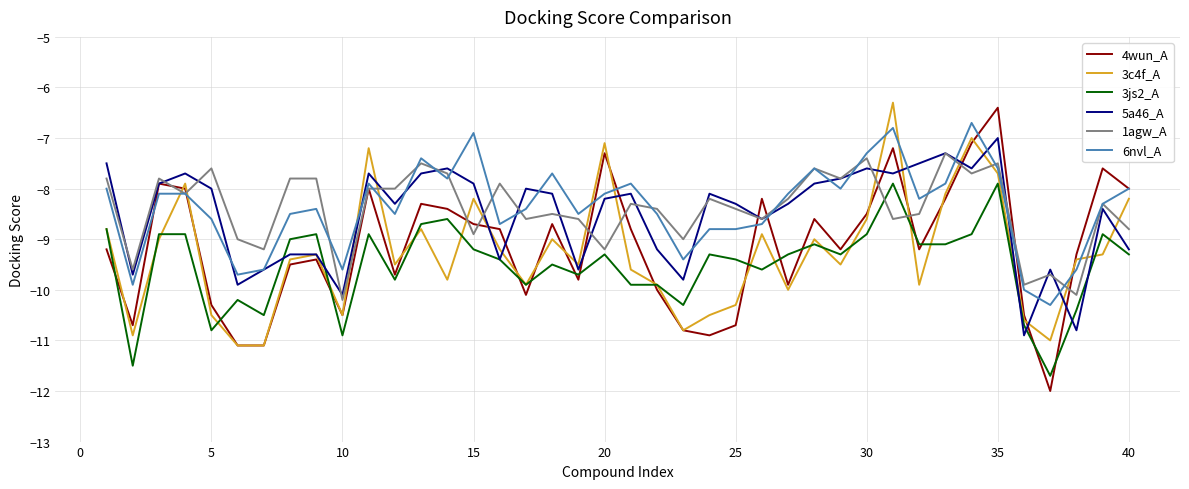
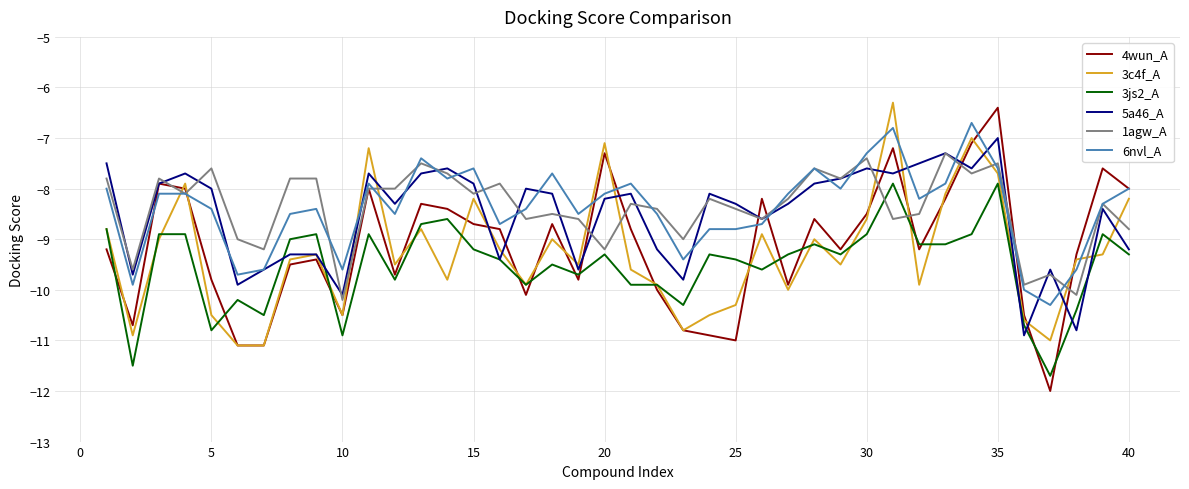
  {
    "4wun_A": {
-     "5": -10.3,
+     "5": -9.8,
      "15": -8.7,
      "20": -7.3,
-     "25": -10.7,
+     "25": -11.0,
      "30": -8.5,
      "35": -6.4
    },
    "3c4f_A": {
      "5": -10.5,
      "15": -8.2,
      "20": -7.1,
      "25": -10.3,
      "30": -8.6,
      "35": -7.7,
      "40": -8.2
    },
    "3js2_A": {
      "5": -10.8,
      "10": -10.9,
      "15": -9.2,
      "20": -9.3,
      "25": -9.4,
      "30": -8.9,
      "35": -7.9,
      "40": -9.3
    },
    "5a46_A": {
      "5": -8.0,
      "10": -10.1,
      "15": -7.9,
      "20": -8.2,
      "25": -8.3,
      "30": -7.6,
      "35": -7.0,
      "40": -9.2
    },
    "1agw_A": {
      "5": -7.6,
      "10": -10.2,
-     "15": -8.9,
+     "15": -8.1,
      "20": -9.2,
      "25": -8.4,
      "30": -7.4,
      "35": -7.5,
      "40": -8.8
    },
    "6nvl_A": {
-     "5": -8.6,
+     "5": -8.4,
      "10": -9.6,
-     "15": -6.9,
+     "15": -7.6,
      "20": -8.1,
      "25": -8.8,
      "30": -7.3,
      "35": -7.6
    }
  }
